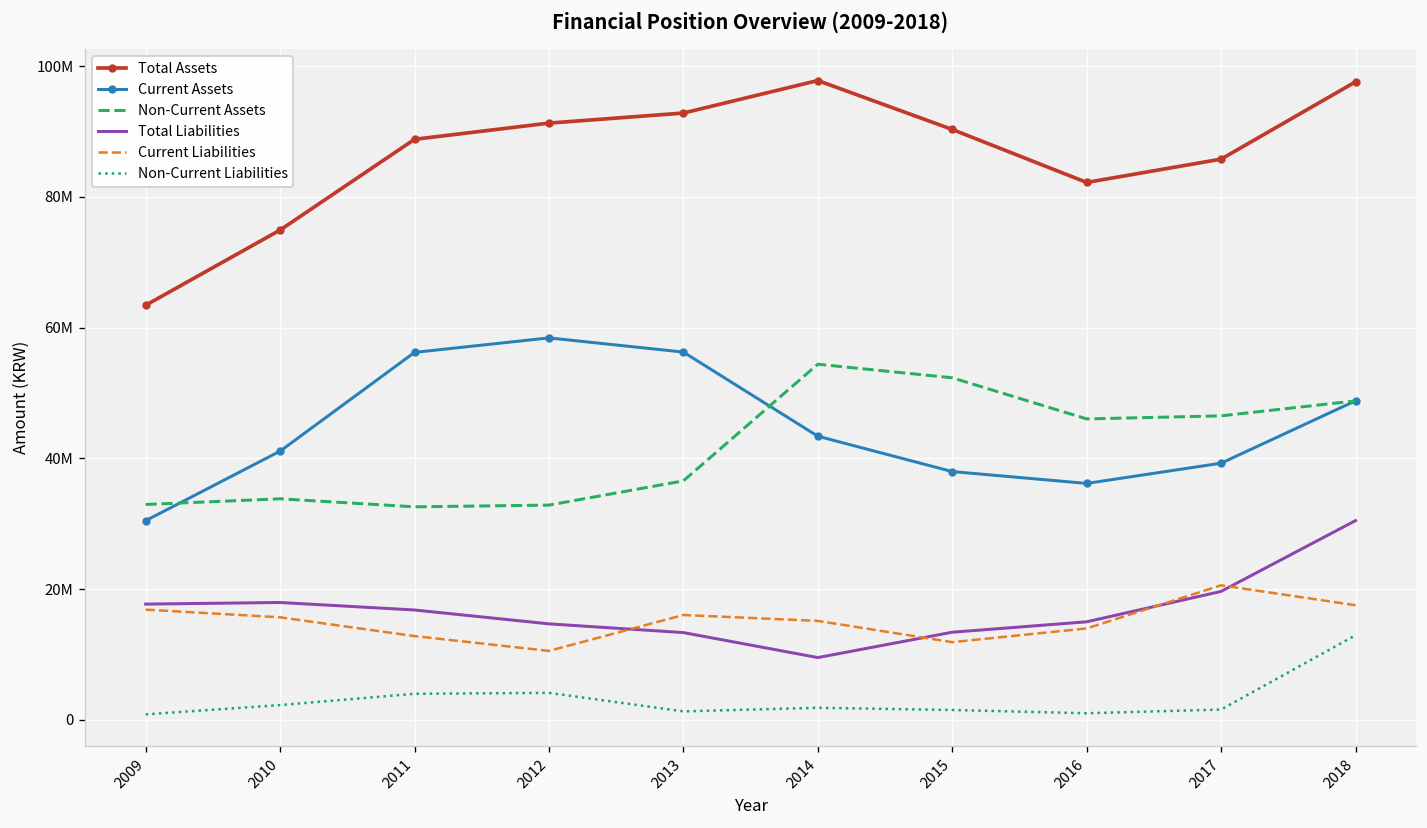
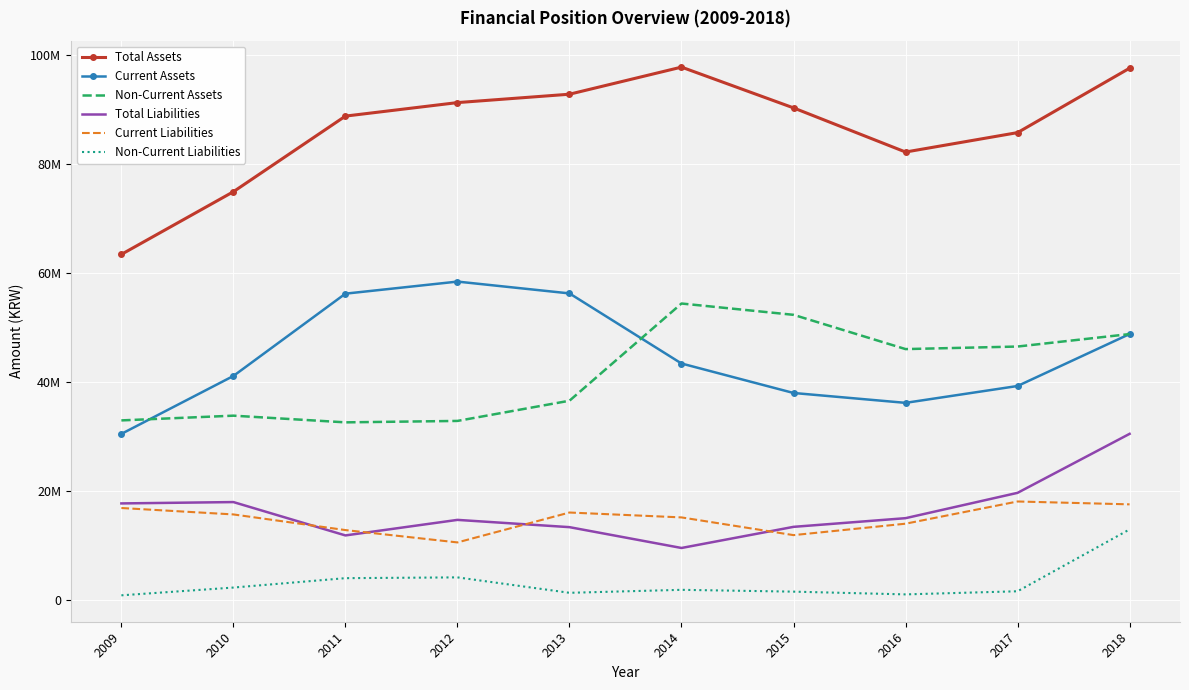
  {
    "Total Assets": {
      "2009": 63000000,
      "2010": 75000000,
      "2011": 89000000,
      "2012": 91000000,
      "2013": 93000000,
      "2014": 98000000,
      "2015": 90000000,
      "2016": 82000000,
      "2017": 86000000,
      "2018": 98000000
    },
    "Current Assets": {
      "2009": 30000000,
      "2010": 41000000,
      "2011": 56000000,
      "2012": 58000000,
      "2013": 56000000,
      "2014": 43000000,
      "2015": 38000000,
      "2016": 36000000,
      "2017": 39000000
    },
    "Total Liabilities": {
      "2009": 18000000,
      "2010": 18000000,
-     "2011": 17000000,
+     "2011": 12000000,
      "2012": 15000000,
      "2013": 13000000,
      "2014": 10000000,
      "2015": 13000000,
      "2016": 15000000,
      "2017": 20000000,
      "2018": 30000000
    },
    "Current Liabilities": {
      "2009": 17000000,
      "2010": 16000000,
      "2011": 13000000,
      "2012": 11000000,
      "2013": 16000000,
      "2014": 15000000,
      "2015": 12000000,
      "2016": 14000000,
-     "2017": 21000000,
+     "2017": 18000000,
      "2018": 18000000
    }
  }
